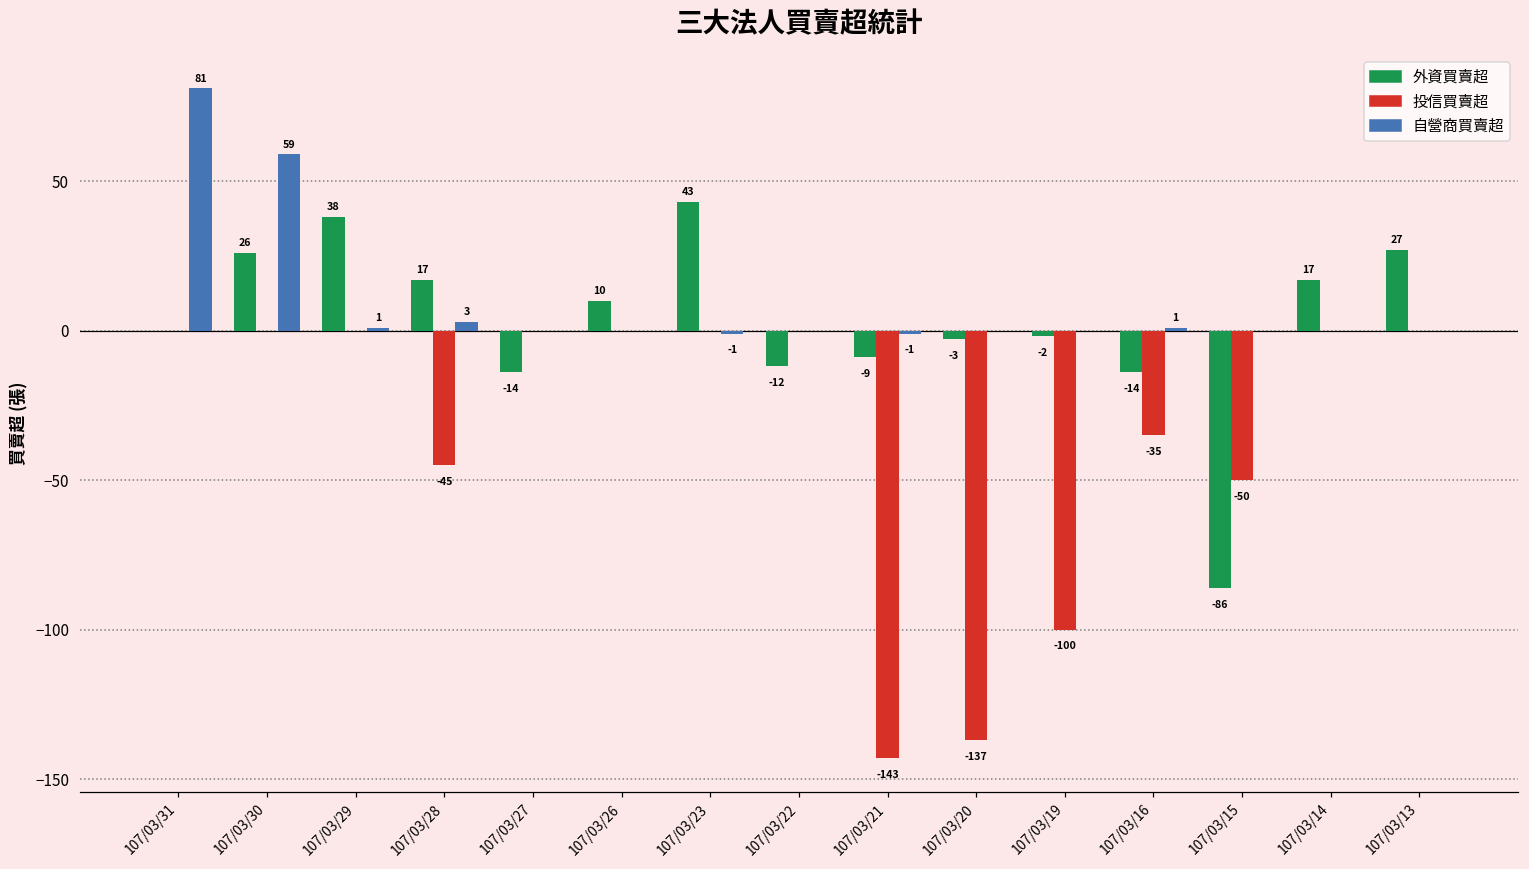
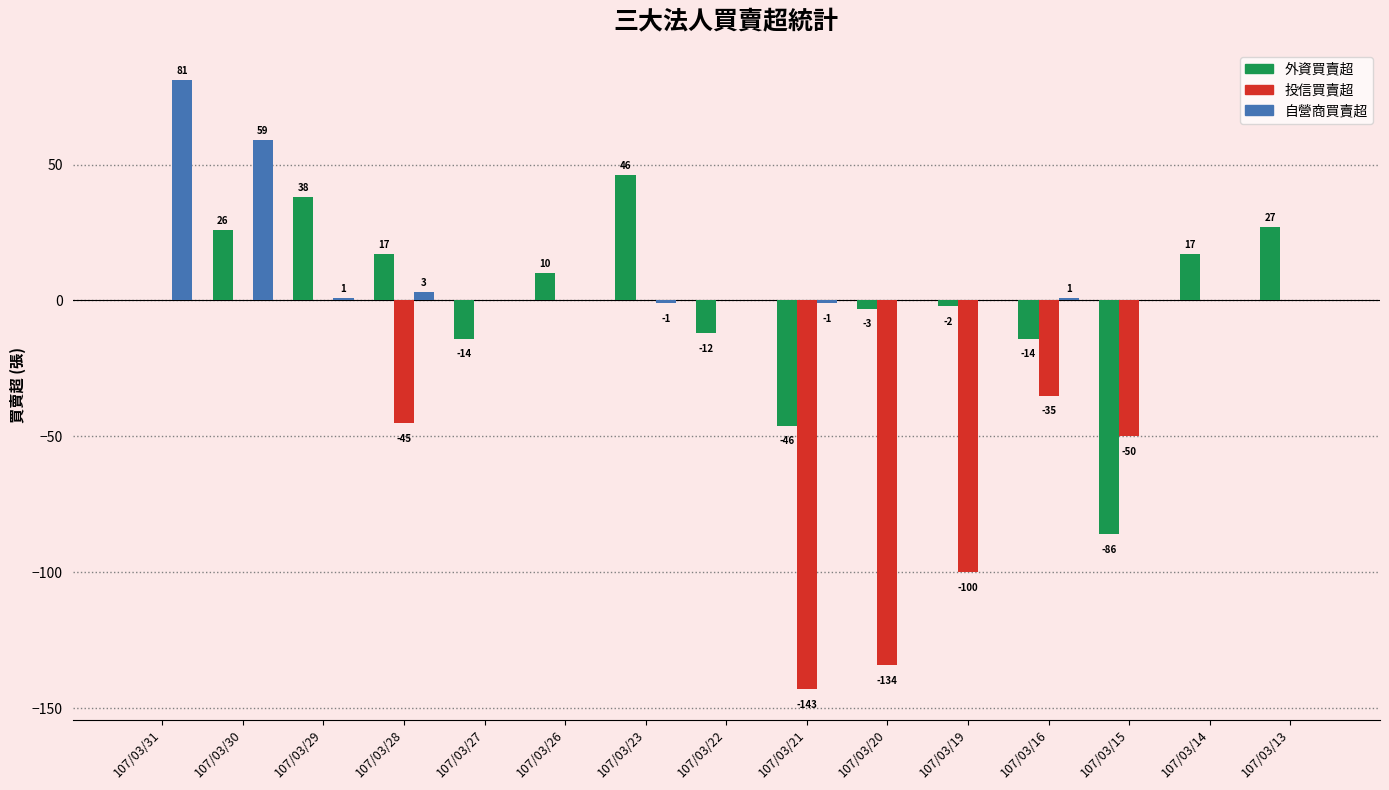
  {
    "外資買賣超": {
      "107/03/30": 26,
      "107/03/29": 38,
      "107/03/28": 17,
      "107/03/27": -14,
      "107/03/26": 10,
-     "107/03/23": 43,
+     "107/03/23": 46,
      "107/03/22": -12,
-     "107/03/21": -9,
+     "107/03/21": -46,
      "107/03/20": -3,
      "107/03/19": -2,
      "107/03/16": -14,
      "107/03/15": -86,
      "107/03/14": 17,
      "107/03/13": 27
    },
    "投信買賣超": {
      "107/03/28": -45,
      "107/03/21": -143,
-     "107/03/20": -137,
+     "107/03/20": -134,
      "107/03/19": -100,
      "107/03/16": -35,
      "107/03/15": -50
    },
    "自營商買賣超": {
      "107/03/31": 81,
      "107/03/30": 59,
      "107/03/29": 1,
      "107/03/28": 3,
      "107/03/23": -1,
      "107/03/21": -1,
      "107/03/16": 1
    }
  }
